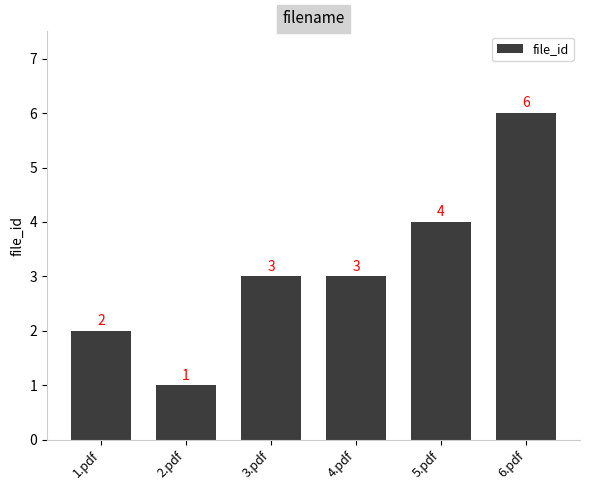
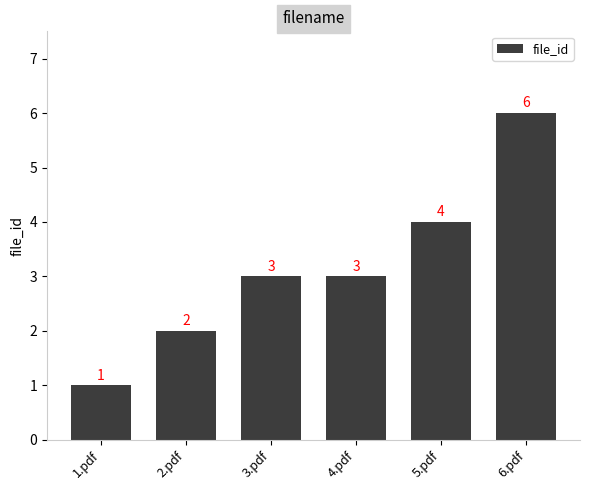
  {
-   "1.pdf": 2,
-   "2.pdf": 1,
+   "1.pdf": 1,
+   "2.pdf": 2,
    "3.pdf": 3,
    "4.pdf": 3,
    "5.pdf": 4,
    "6.pdf": 6
  }
